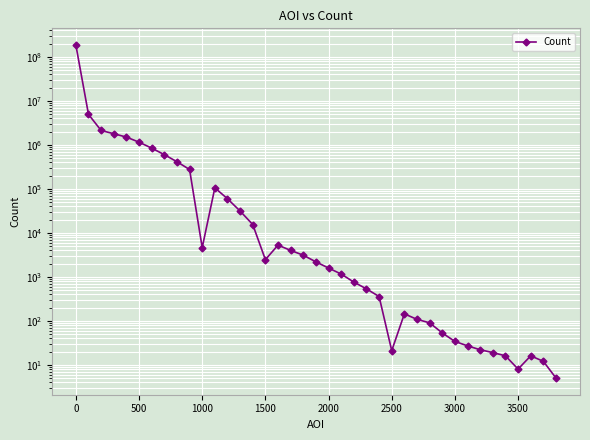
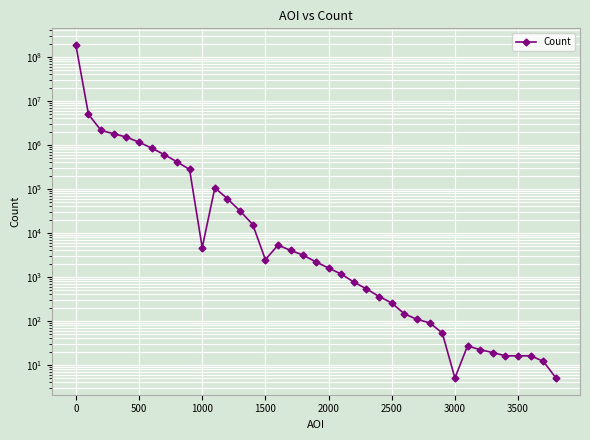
  {
    "0": 190000000,
    "500": 1100000,
    "1000": 5000,
    "1500": 2000,
    "2000": 1600,
-   "2500": 20,
-   "3000": 30,
-   "3500": 8
+   "2500": 300,
+   "3000": 5,
+   "3500": 16
  }
